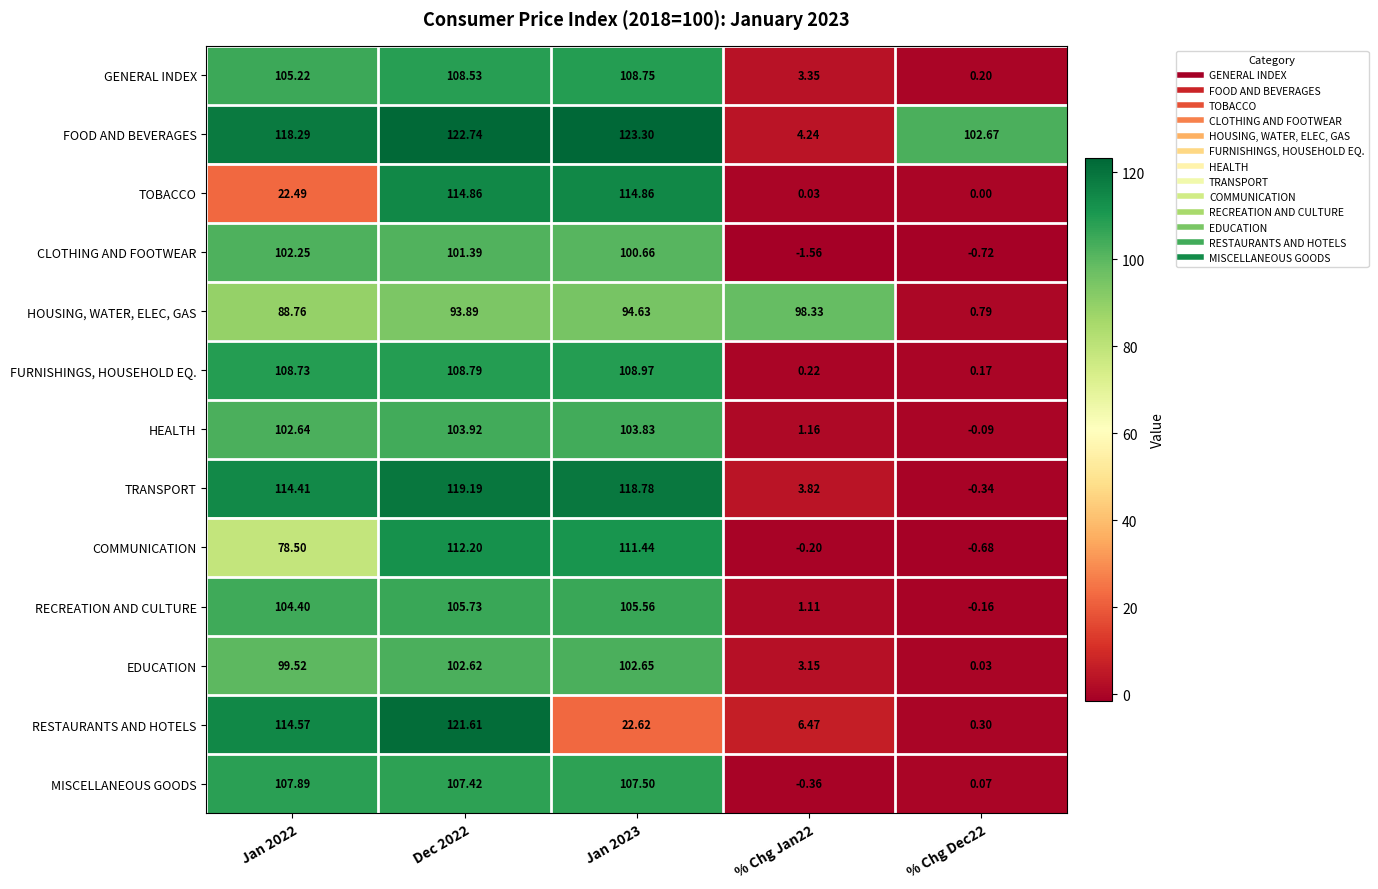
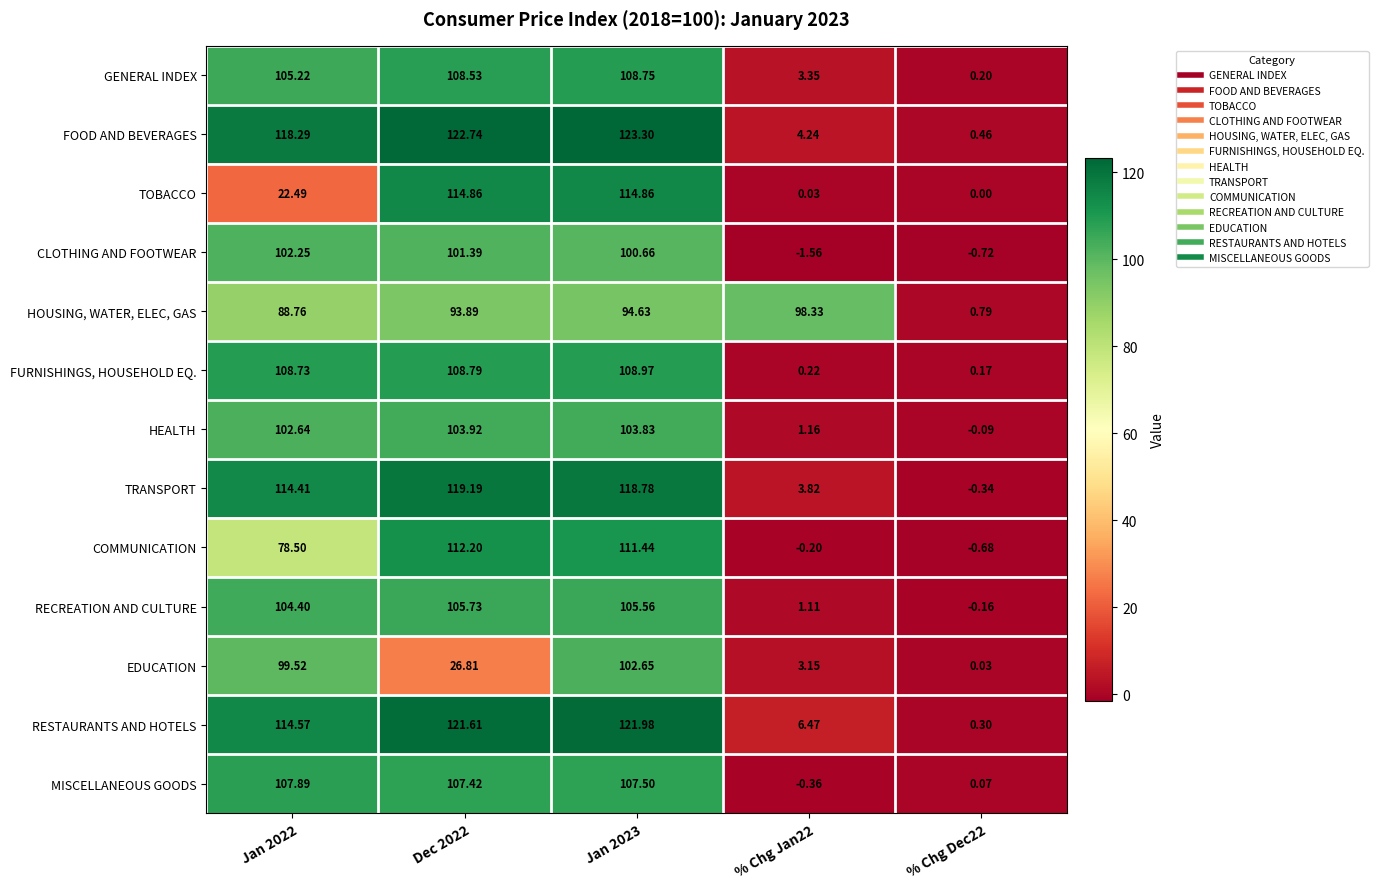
  {
    "GENERAL INDEX": {
      "Jan 2022": 105.22,
      "Dec 2022": 108.53,
      "Jan 2023": 108.75,
      "% Chg Jan22": 3.35,
      "% Chg Dec22": 0.20
    },
    "FOOD AND BEVERAGES": {
      "Jan 2022": 118.29,
      "Dec 2022": 122.74,
      "Jan 2023": 123.30,
      "% Chg Jan22": 4.24,
-     "% Chg Dec22": 102.67
+     "% Chg Dec22": 0.46
    },
    "TOBACCO": {
      "Jan 2022": 22.49,
      "Dec 2022": 114.86,
      "Jan 2023": 114.86,
      "% Chg Jan22": 0.03,
      "% Chg Dec22": 0.00
    },
    "CLOTHING AND FOOTWEAR": {
      "Jan 2022": 102.25,
      "Dec 2022": 101.39,
      "Jan 2023": 100.66,
      "% Chg Jan22": -1.56,
      "% Chg Dec22": -0.72
    },
    "HOUSING, WATER, ELEC, GAS": {
      "Jan 2022": 88.76,
      "Dec 2022": 93.89,
      "Jan 2023": 94.63,
      "% Chg Jan22": 98.33,
      "% Chg Dec22": 0.79
    },
    "FURNISHINGS, HOUSEHOLD EQ.": {
      "Jan 2022": 108.73,
      "Dec 2022": 108.79,
      "Jan 2023": 108.97,
      "% Chg Jan22": 0.22,
      "% Chg Dec22": 0.17
    },
    "HEALTH": {
      "Jan 2022": 102.64,
      "Dec 2022": 103.92,
      "Jan 2023": 103.83,
      "% Chg Jan22": 1.16,
      "% Chg Dec22": -0.09
    },
    "TRANSPORT": {
      "Jan 2022": 114.41,
      "Dec 2022": 119.19,
      "Jan 2023": 118.78,
      "% Chg Jan22": 3.82,
      "% Chg Dec22": -0.34
    },
    "COMMUNICATION": {
      "Jan 2022": 78.50,
      "Dec 2022": 112.20,
      "Jan 2023": 111.44,
      "% Chg Jan22": -0.20,
      "% Chg Dec22": -0.68
    },
    "RECREATION AND CULTURE": {
      "Jan 2022": 104.40,
      "Dec 2022": 105.73,
      "Jan 2023": 105.56,
      "% Chg Jan22": 1.11,
      "% Chg Dec22": -0.16
    },
    "EDUCATION": {
      "Jan 2022": 99.52,
-     "Dec 2022": 102.62,
+     "Dec 2022": 26.81,
      "Jan 2023": 102.65,
      "% Chg Jan22": 3.15,
      "% Chg Dec22": 0.03
    },
    "RESTAURANTS AND HOTELS": {
      "Jan 2022": 114.57,
      "Dec 2022": 121.61,
-     "Jan 2023": 22.62,
+     "Jan 2023": 121.98,
      "% Chg Jan22": 6.47,
      "% Chg Dec22": 0.30
    },
    "MISCELLANEOUS GOODS": {
      "Jan 2022": 107.89,
      "Dec 2022": 107.42,
      "Jan 2023": 107.50,
      "% Chg Jan22": -0.36,
      "% Chg Dec22": 0.07
    }
  }
